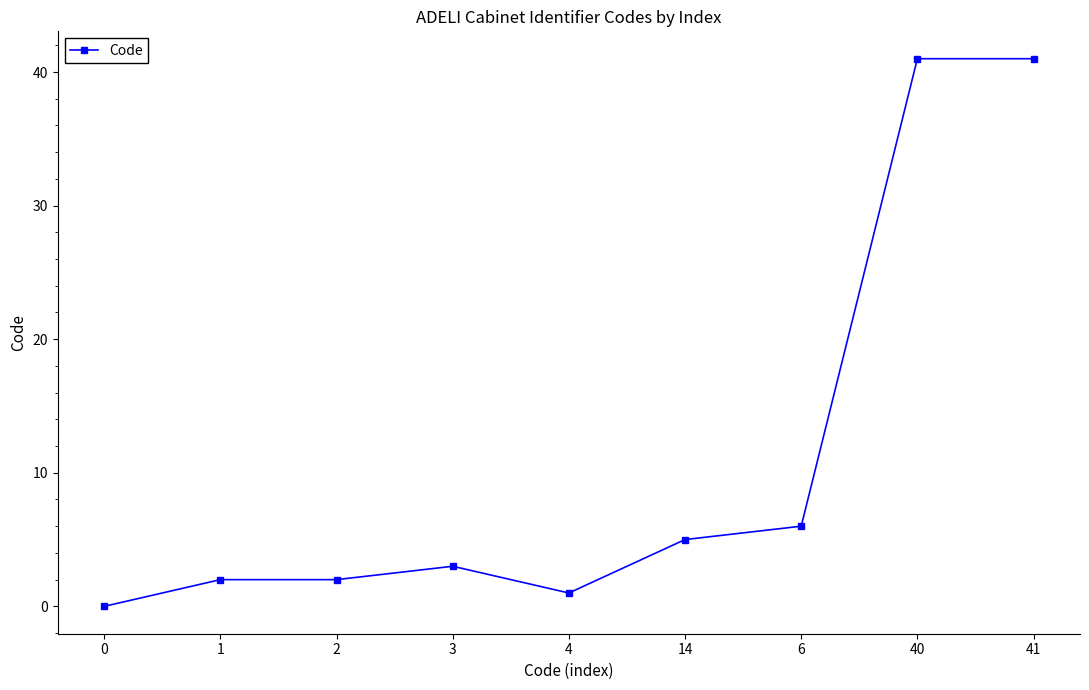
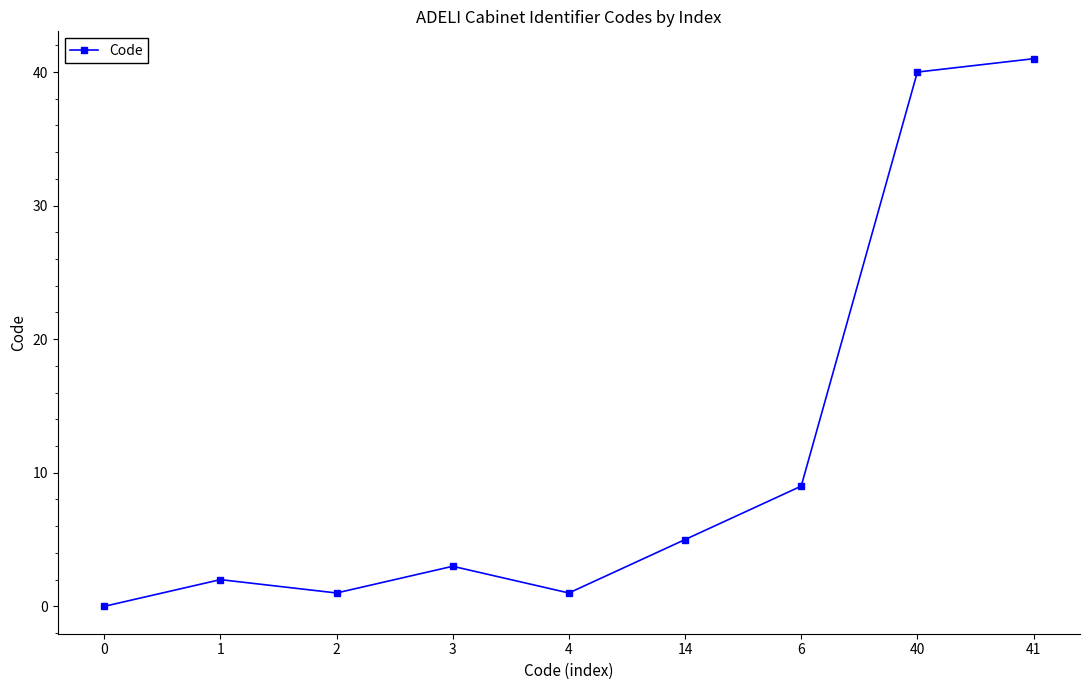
  {
    "0": 0,
    "1": 2,
-   "2": 2,
+   "2": 1,
    "3": 3,
    "4": 1,
    "14": 5,
-   "6": 6,
-   "40": 41,
+   "6": 9,
+   "40": 40,
    "41": 41
  }
